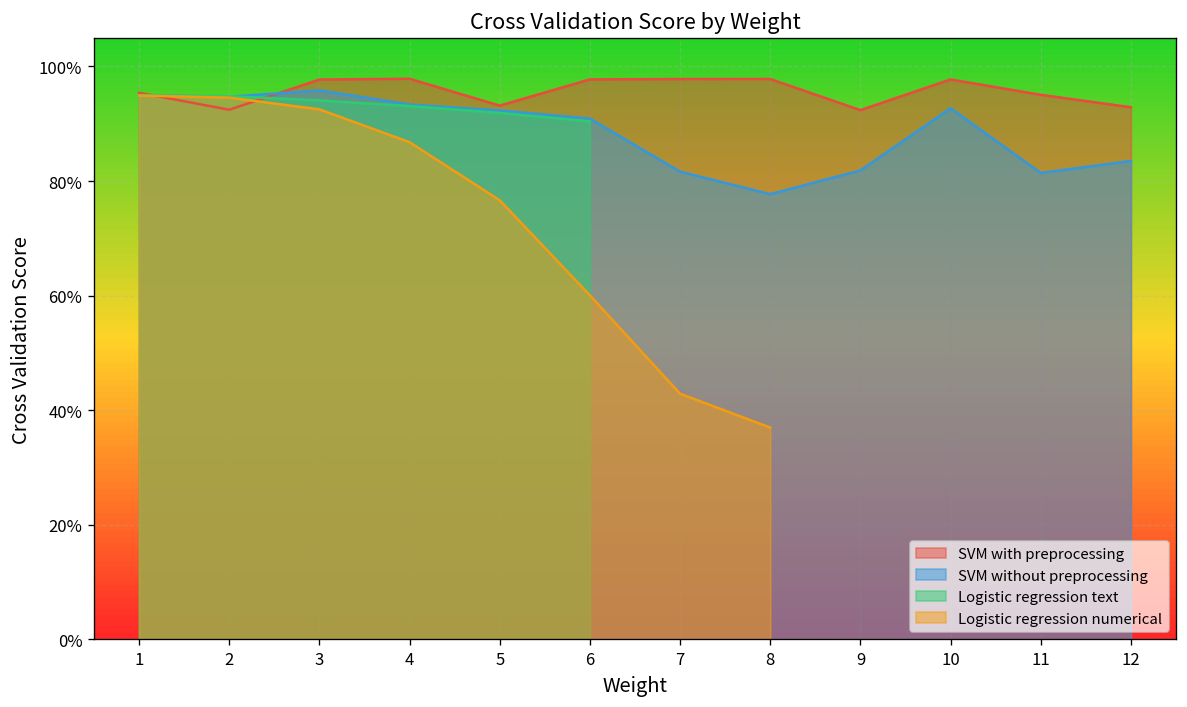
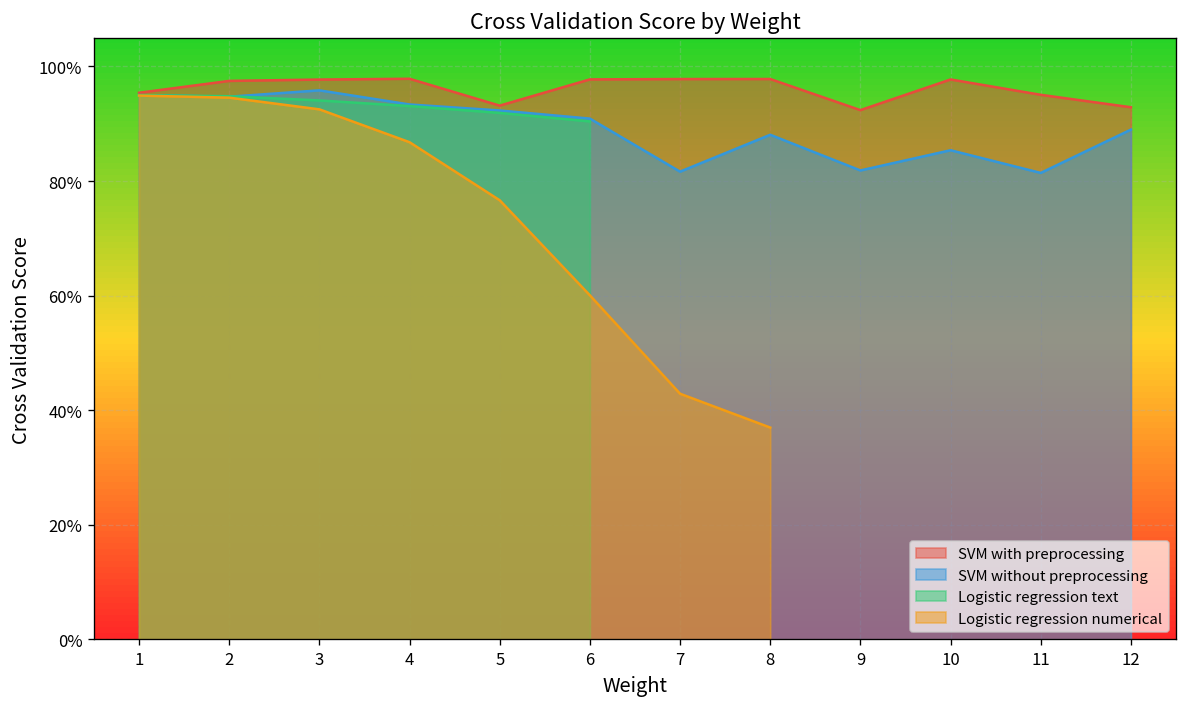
  {
    "SVM with preprocessing": {
-     "2": "92%",
+     "2": "97%",
      "3": "98%",
      "4": "98%",
      "5": "93%",
      "6": "98%",
      "7": "98%",
      "8": "98%",
      "9": "92%",
      "10": "98%",
      "11": "95%",
      "12": "93%"
    },
    "SVM without preprocessing": {
      "3": "96%",
      "7": "82%",
-     "8": "78%",
+     "8": "88%",
      "9": "82%",
-     "10": "93%",
+     "10": "85%",
      "11": "81%",
-     "12": "84%"
+     "12": "89%"
    },
    "Logistic regression text": {
      "3": "94%"
    },
    "Logistic regression numerical": {
      "3": "93%",
      "4": "87%",
      "5": "77%",
      "6": "60%",
      "7": "43%",
      "8": "37%"
    }
  }
